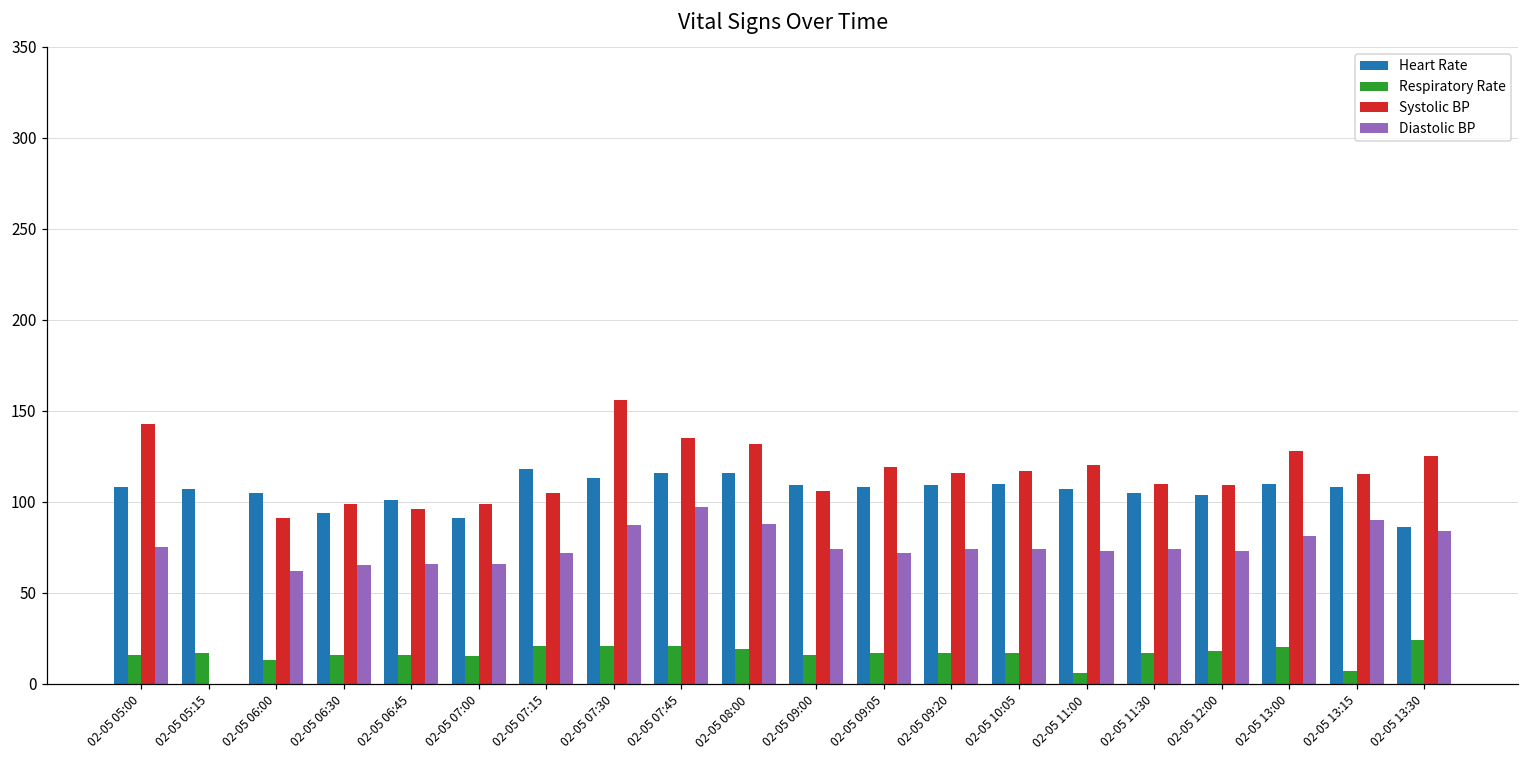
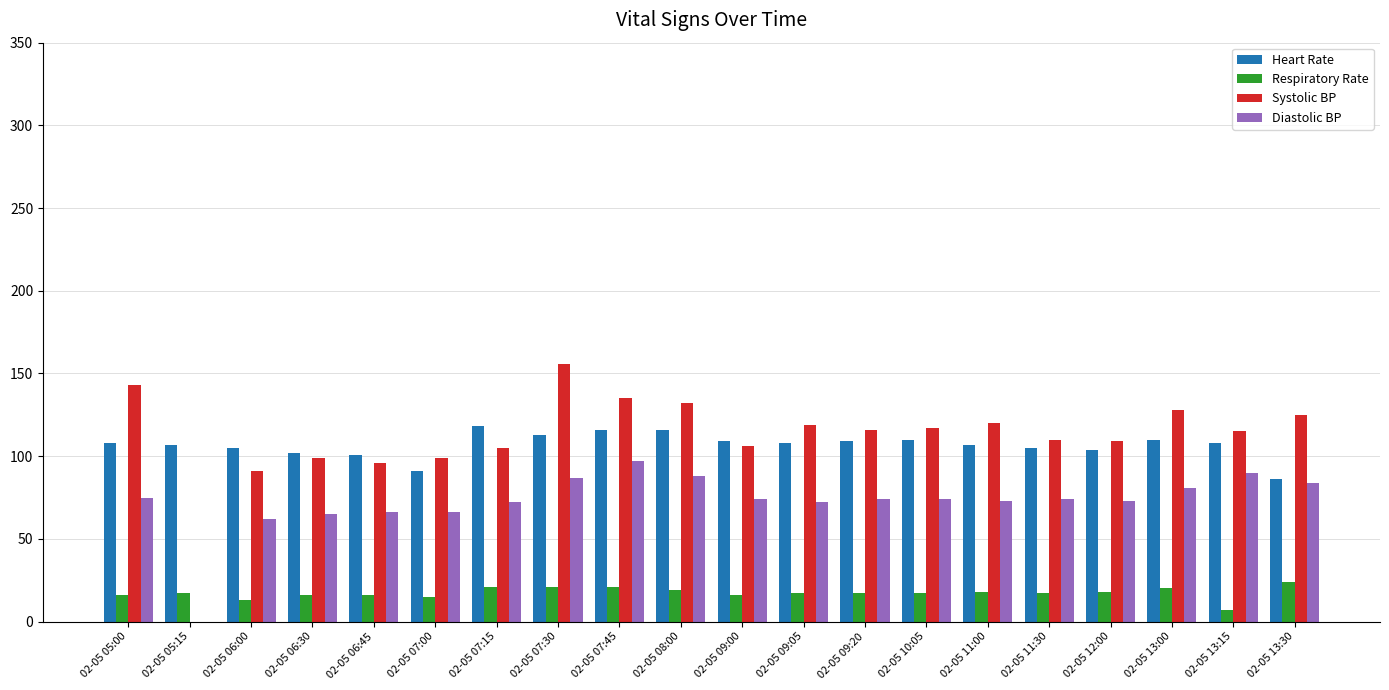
  {
    "Heart Rate": {
      "02-05 05:00": 108,
      "02-05 05:15": 107,
      "02-05 06:00": 105,
-     "02-05 06:30": 94,
+     "02-05 06:30": 102,
      "02-05 06:45": 101,
      "02-05 07:00": 91,
      "02-05 07:15": 118,
      "02-05 07:30": 113,
      "02-05 07:45": 116,
      "02-05 08:00": 116,
      "02-05 09:00": 109,
      "02-05 09:05": 108,
      "02-05 09:20": 109,
      "02-05 10:05": 110,
      "02-05 11:00": 107,
      "02-05 11:30": 105,
      "02-05 12:00": 104,
      "02-05 13:00": 110,
      "02-05 13:15": 108,
      "02-05 13:30": 86
    },
    "Respiratory Rate": {
      "02-05 05:00": 16,
      "02-05 05:15": 17,
      "02-05 06:00": 13,
      "02-05 06:30": 16,
      "02-05 06:45": 16,
      "02-05 07:00": 15,
      "02-05 07:15": 21,
      "02-05 07:30": 21,
      "02-05 07:45": 21,
      "02-05 08:00": 19,
      "02-05 09:00": 16,
      "02-05 09:05": 17,
      "02-05 09:20": 17,
      "02-05 10:05": 17,
-     "02-05 11:00": 6,
+     "02-05 11:00": 18,
      "02-05 11:30": 17,
      "02-05 12:00": 18,
      "02-05 13:00": 20,
      "02-05 13:15": 7,
      "02-05 13:30": 24
    }
  }
